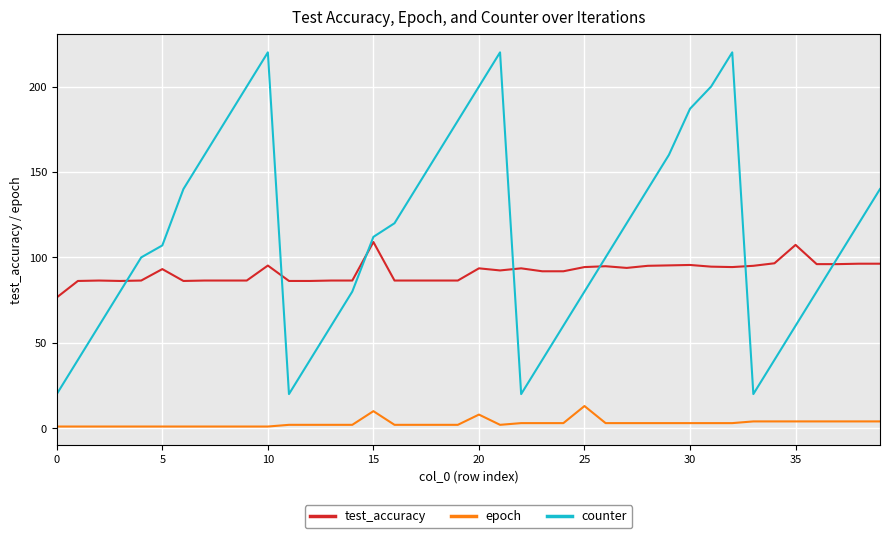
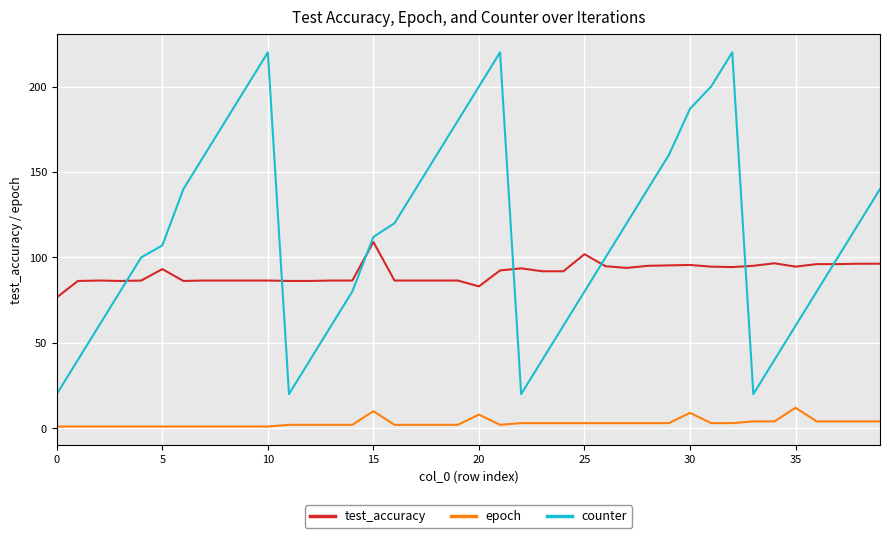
  {
    "test_accuracy": {
      "0": 77,
      "5": 93,
-     "10": 95,
+     "10": 86,
      "15": 109,
-     "20": 94,
-     "25": 94,
+     "20": 83,
+     "25": 102,
      "30": 96,
-     "35": 107
+     "35": 95
    },
    "epoch": {
      "0": 1,
      "5": 1,
      "10": 1,
      "15": 10,
      "20": 8,
-     "25": 13,
-     "30": 3,
-     "35": 4
+     "25": 3,
+     "30": 9,
+     "35": 12
    },
    "counter": {
      "0": 20,
      "5": 107,
      "10": 220,
      "15": 112,
      "20": 200,
      "25": 80,
      "30": 187,
      "35": 60
    }
  }
